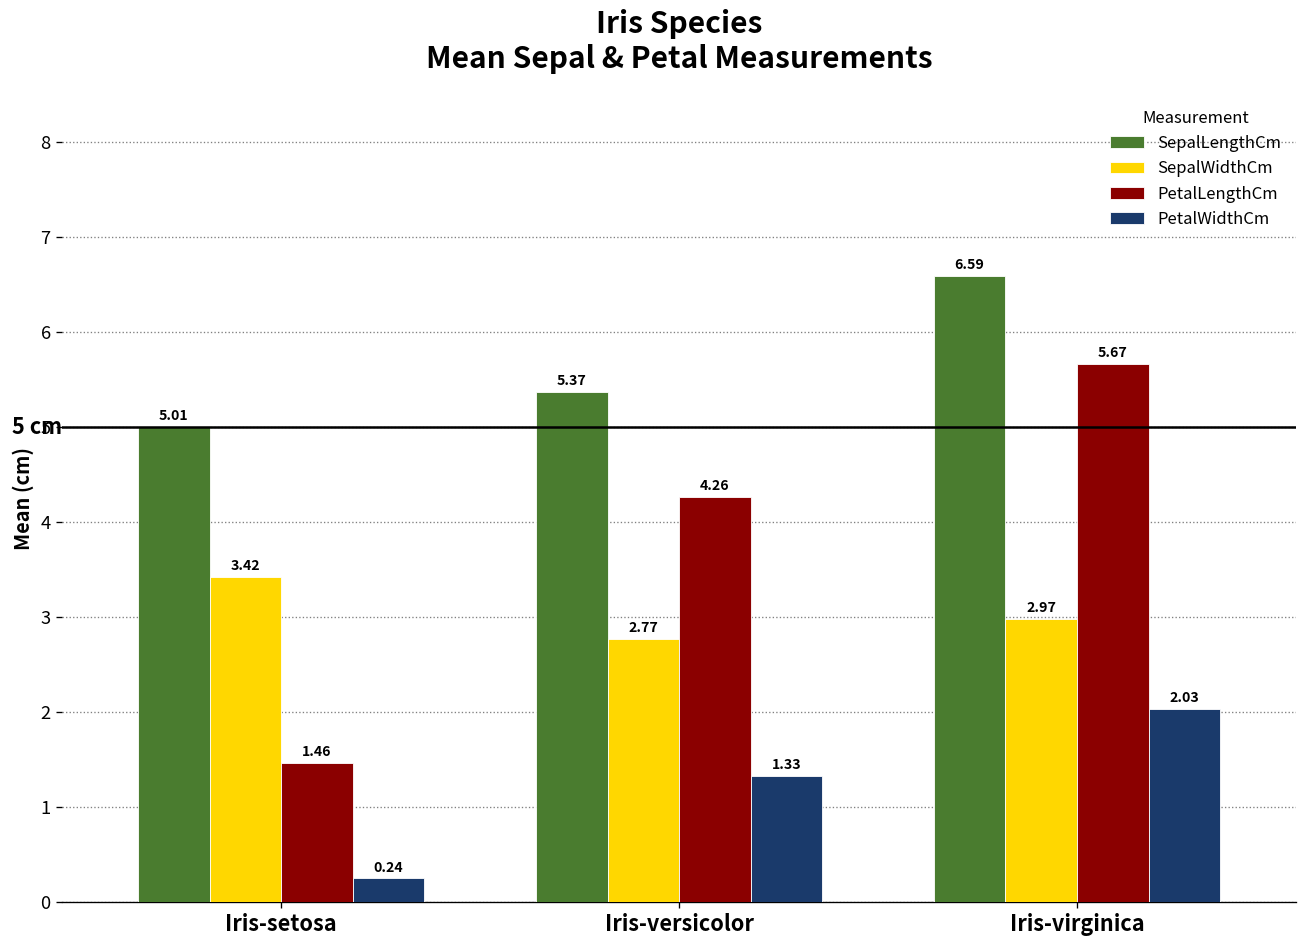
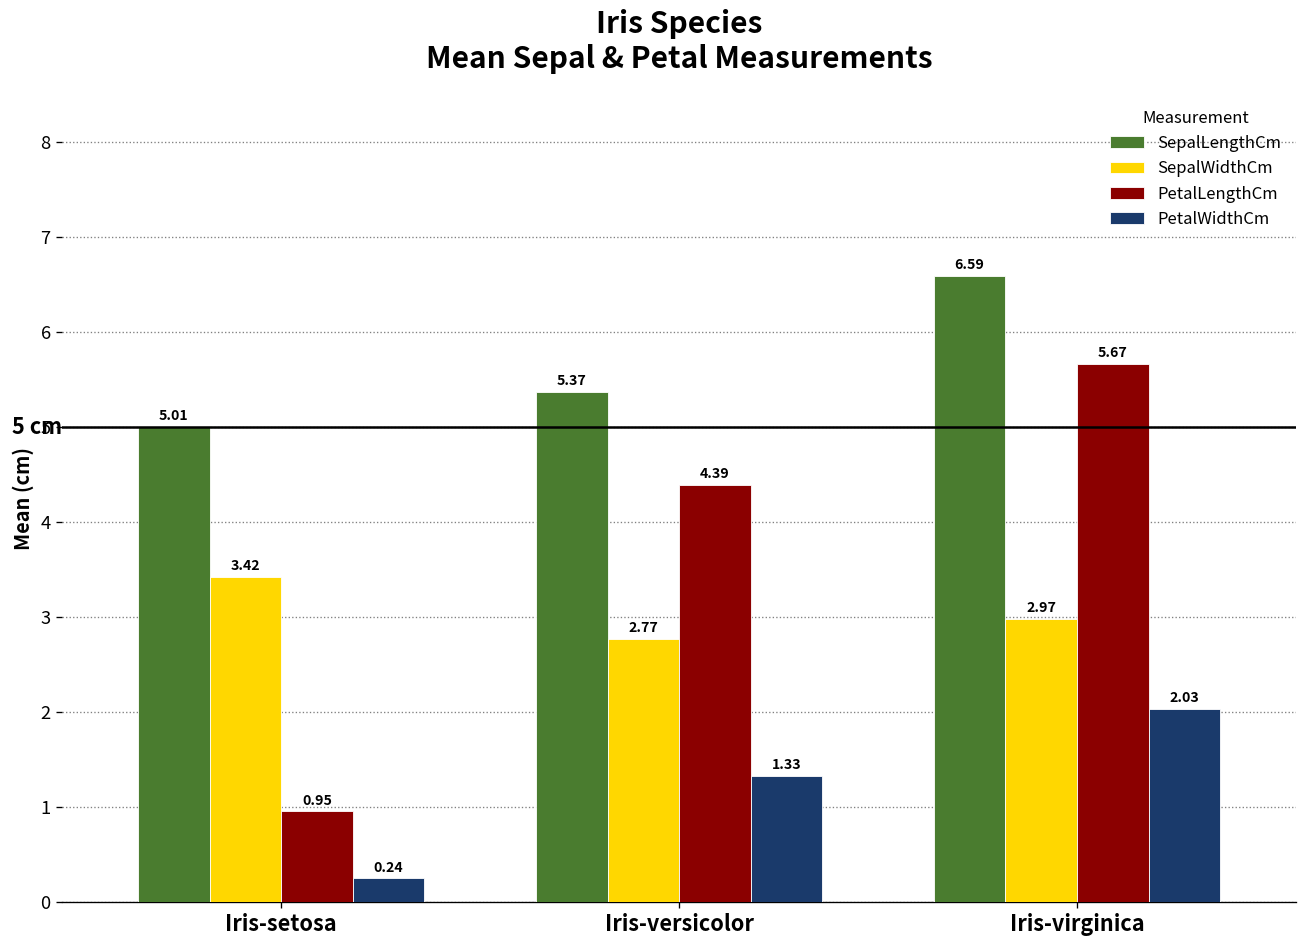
  {
    "SepalLengthCm": {
      "Iris-setosa": 5.01,
      "Iris-versicolor": 5.37,
      "Iris-virginica": 6.59
    },
    "SepalWidthCm": {
      "Iris-setosa": 3.42,
      "Iris-versicolor": 2.77,
      "Iris-virginica": 2.97
    },
    "PetalLengthCm": {
-     "Iris-setosa": 1.46,
-     "Iris-versicolor": 4.26,
+     "Iris-setosa": 0.95,
+     "Iris-versicolor": 4.39,
      "Iris-virginica": 5.67
    },
    "PetalWidthCm": {
      "Iris-setosa": 0.24,
      "Iris-versicolor": 1.33,
      "Iris-virginica": 2.03
    }
  }
